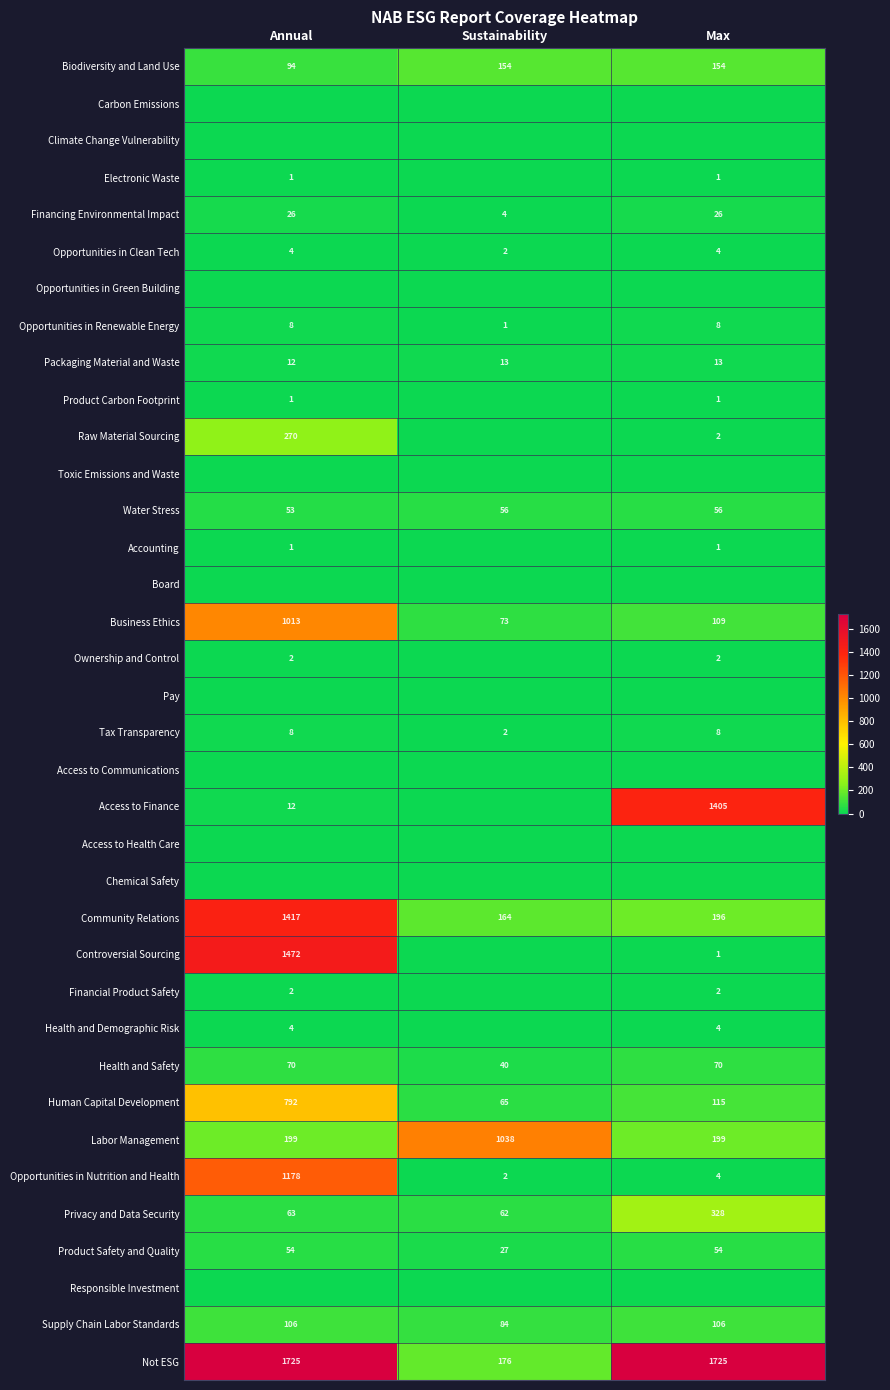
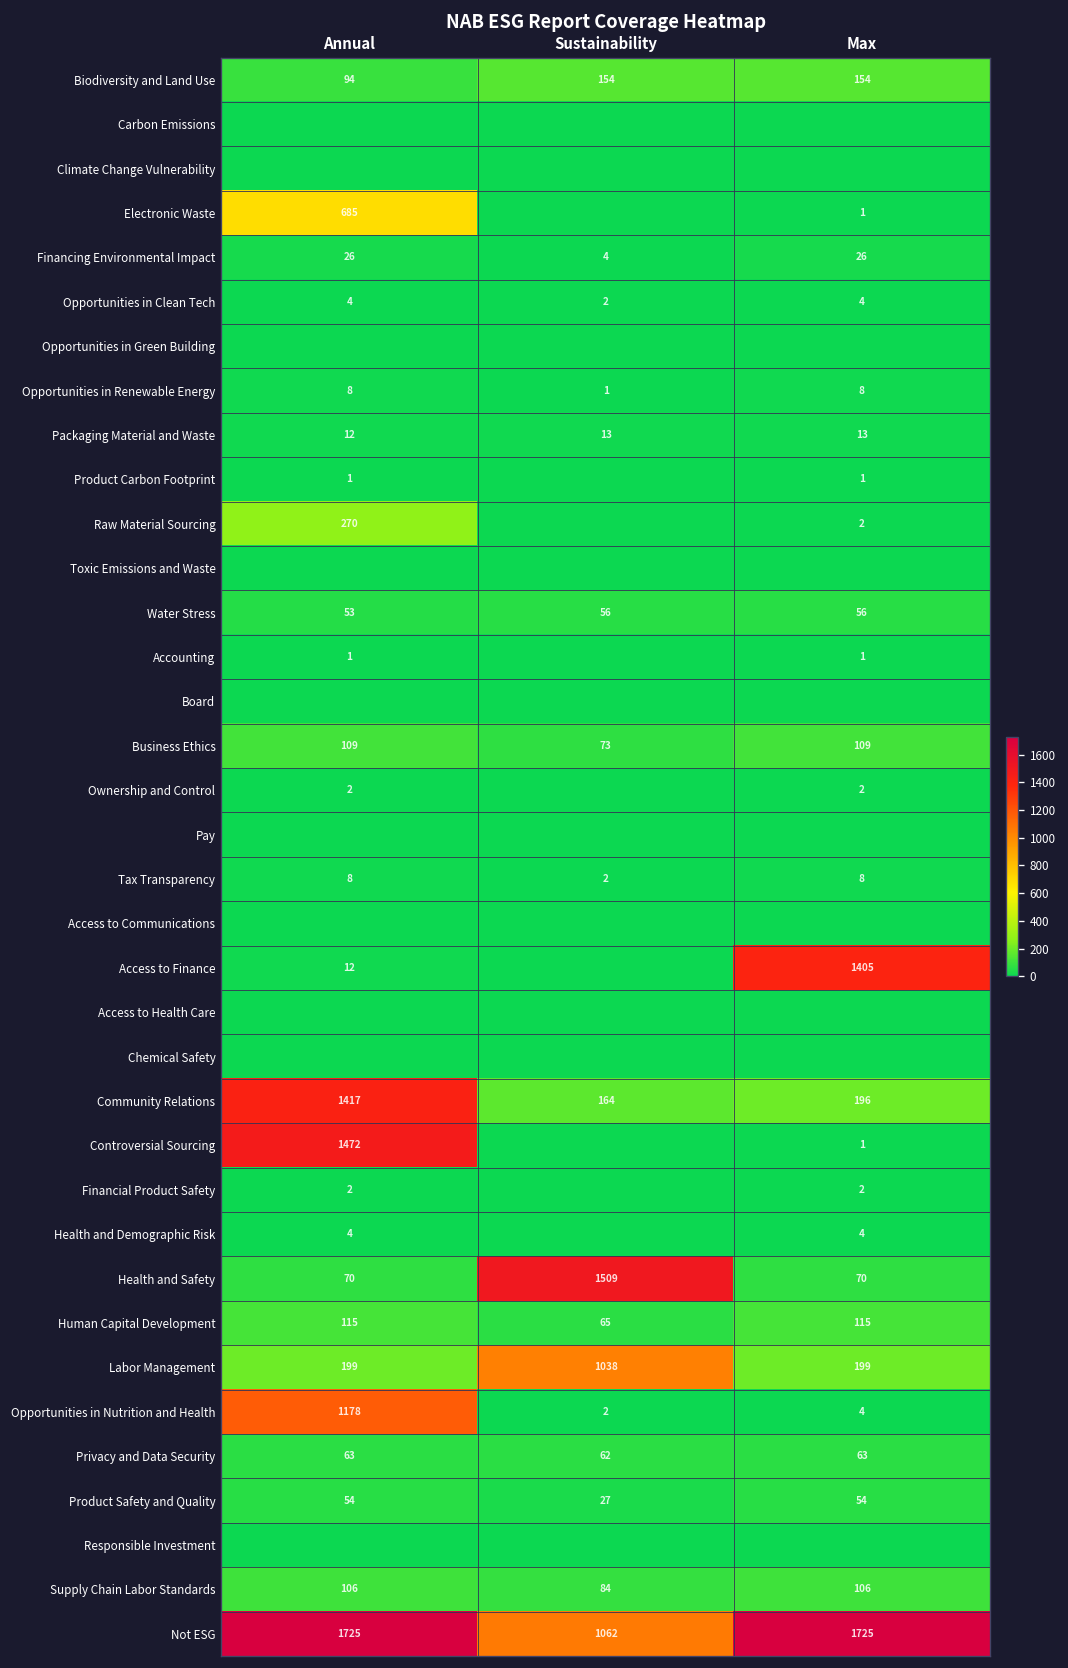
  {
    "Biodiversity and Land Use": {
      "Annual": 94,
      "Sustainability": 154,
      "Max": 154
    },
    "Electronic Waste": {
-     "Annual": 1,
+     "Annual": 685,
      "Max": 1
    },
    "Financing Environmental Impact": {
      "Annual": 26,
      "Sustainability": 4,
      "Max": 26
    },
    "Opportunities in Clean Tech": {
      "Annual": 4,
      "Sustainability": 2,
      "Max": 4
    },
    "Opportunities in Renewable Energy": {
      "Annual": 8,
      "Sustainability": 1,
      "Max": 8
    },
    "Packaging Material and Waste": {
      "Annual": 12,
      "Sustainability": 13,
      "Max": 13
    },
    "Product Carbon Footprint": {
      "Annual": 1,
      "Max": 1
    },
    "Raw Material Sourcing": {
      "Annual": 270,
      "Max": 2
    },
    "Water Stress": {
      "Annual": 53,
      "Sustainability": 56,
      "Max": 56
    },
    "Accounting": {
      "Annual": 1,
      "Max": 1
    },
    "Business Ethics": {
-     "Annual": 1013,
+     "Annual": 109,
      "Sustainability": 73,
      "Max": 109
    },
    "Ownership and Control": {
      "Annual": 2,
      "Max": 2
    },
    "Tax Transparency": {
      "Annual": 8,
      "Sustainability": 2,
      "Max": 8
    },
    "Access to Finance": {
      "Annual": 12,
      "Max": 1405
    },
    "Community Relations": {
      "Annual": 1417,
      "Sustainability": 164,
      "Max": 196
    },
    "Controversial Sourcing": {
      "Annual": 1472,
      "Max": 1
    },
    "Financial Product Safety": {
      "Annual": 2,
      "Max": 2
    },
    "Health and Demographic Risk": {
      "Annual": 4,
      "Max": 4
    },
    "Health and Safety": {
      "Annual": 70,
-     "Sustainability": 40,
+     "Sustainability": 1509,
      "Max": 70
    },
    "Human Capital Development": {
-     "Annual": 792,
+     "Annual": 115,
      "Sustainability": 65,
      "Max": 115
    },
    "Labor Management": {
      "Annual": 199,
      "Sustainability": 1038,
      "Max": 199
    },
    "Opportunities in Nutrition and Health": {
      "Annual": 1178,
      "Sustainability": 2,
      "Max": 4
    },
    "Privacy and Data Security": {
      "Annual": 63,
      "Sustainability": 62,
-     "Max": 328
+     "Max": 63
    },
    "Product Safety and Quality": {
      "Annual": 54,
      "Sustainability": 27,
      "Max": 54
    },
    "Supply Chain Labor Standards": {
      "Annual": 106,
      "Sustainability": 84,
      "Max": 106
    },
    "Not ESG": {
      "Annual": 1725,
-     "Sustainability": 176,
+     "Sustainability": 1062,
      "Max": 1725
    }
  }
